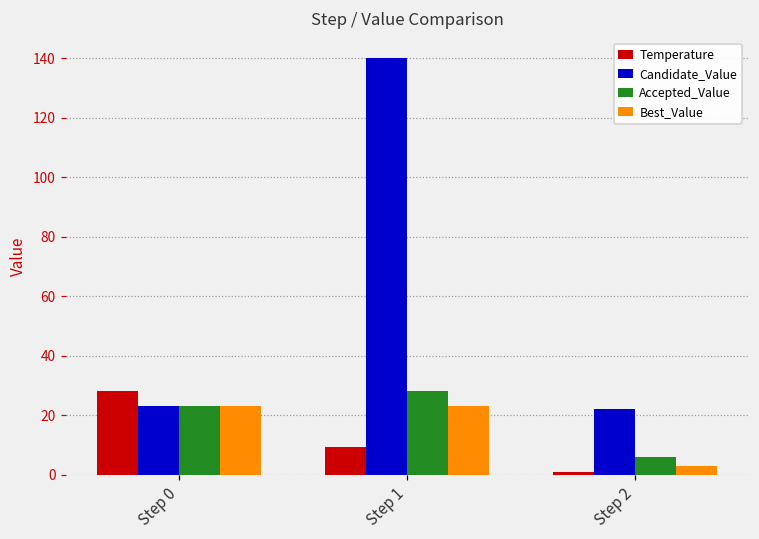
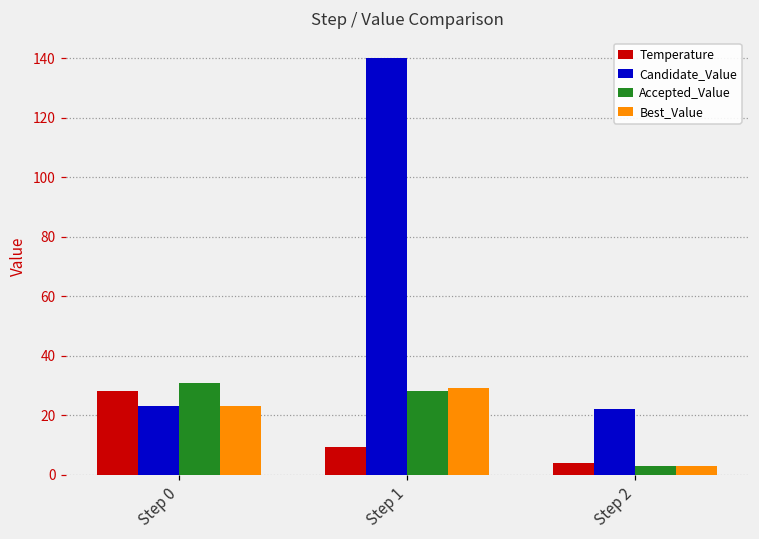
  {
    "Temperature": {
      "Step 0": 28,
      "Step 1": 9,
-     "Step 2": 1
+     "Step 2": 4
    },
    "Candidate_Value": {
      "Step 0": 23,
      "Step 1": 140,
      "Step 2": 22
    },
    "Accepted_Value": {
-     "Step 0": 23,
+     "Step 0": 31,
      "Step 1": 28,
-     "Step 2": 6
+     "Step 2": 3
    },
    "Best_Value": {
      "Step 0": 23,
-     "Step 1": 23,
+     "Step 1": 29,
      "Step 2": 3
    }
  }
